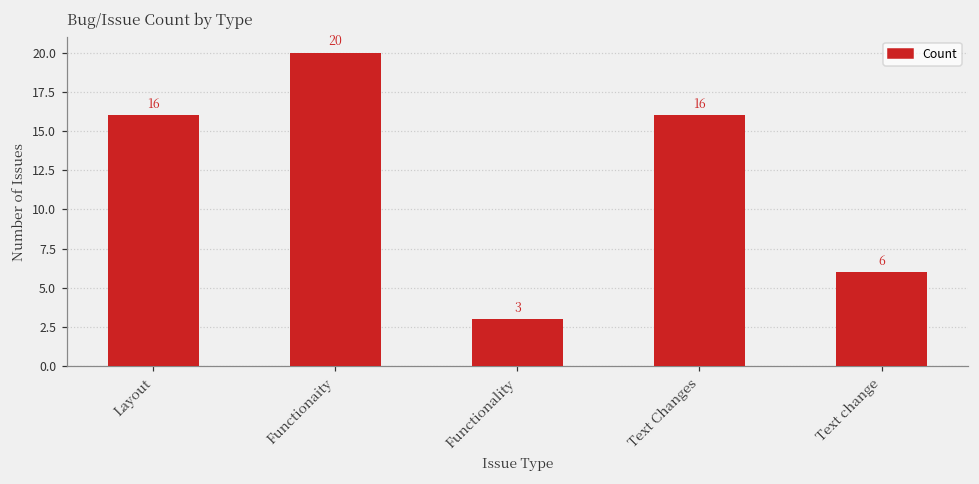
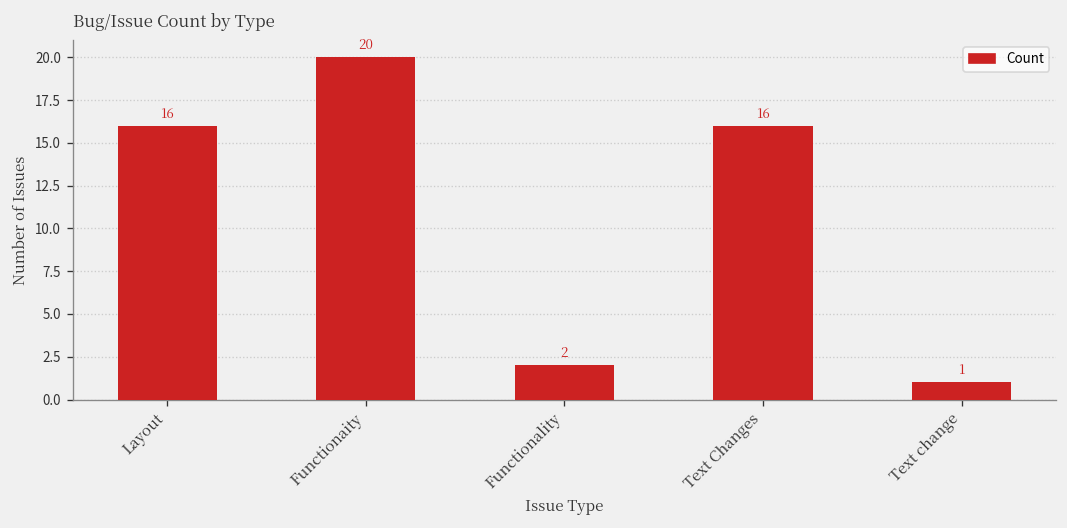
  {
    "Layout": 16,
    "Functionaity": 20,
-   "Functionality": 3,
+   "Functionality": 2,
    "Text Changes": 16,
-   "Text change": 6
+   "Text change": 1
  }
